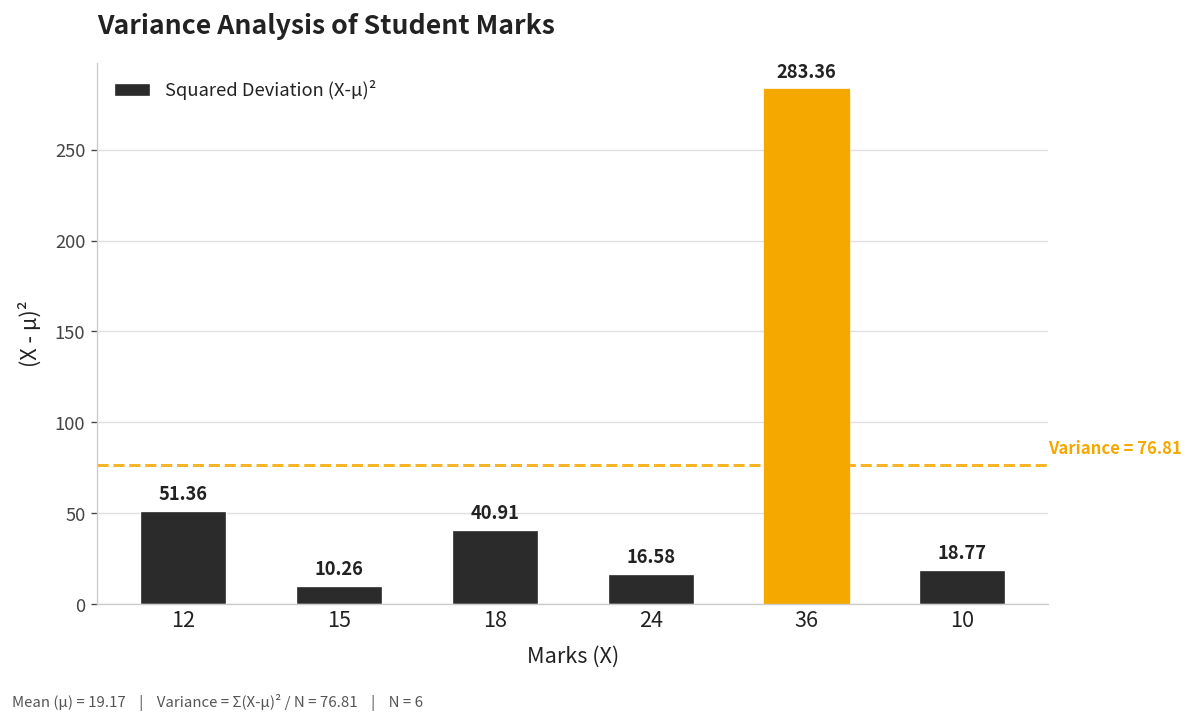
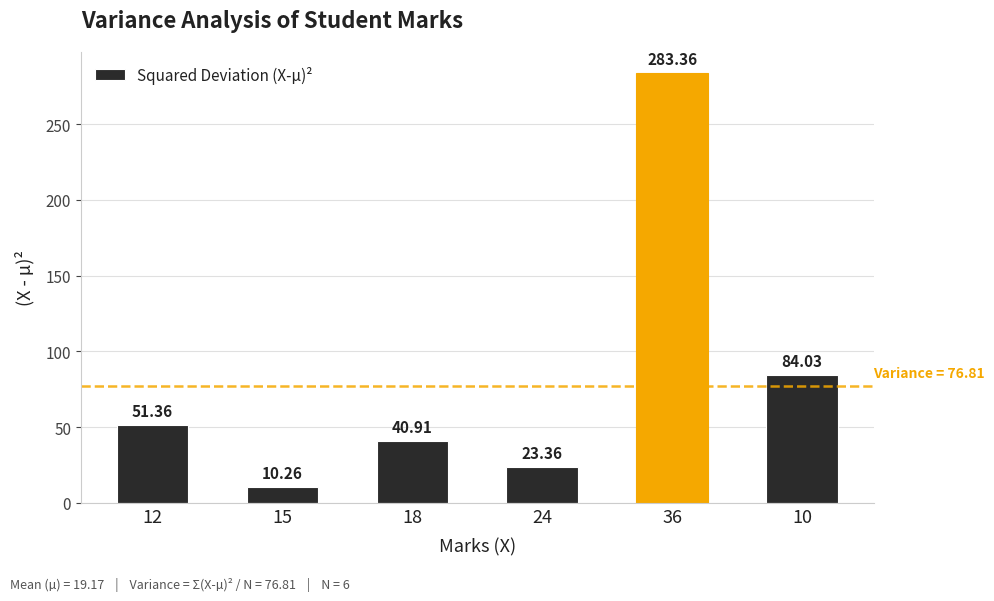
  {
    "12": 51.36,
    "15": 10.26,
    "18": 40.91,
-   "24": 16.58,
+   "24": 23.36,
    "36": 283.36,
-   "10": 18.77
+   "10": 84.03
  }
